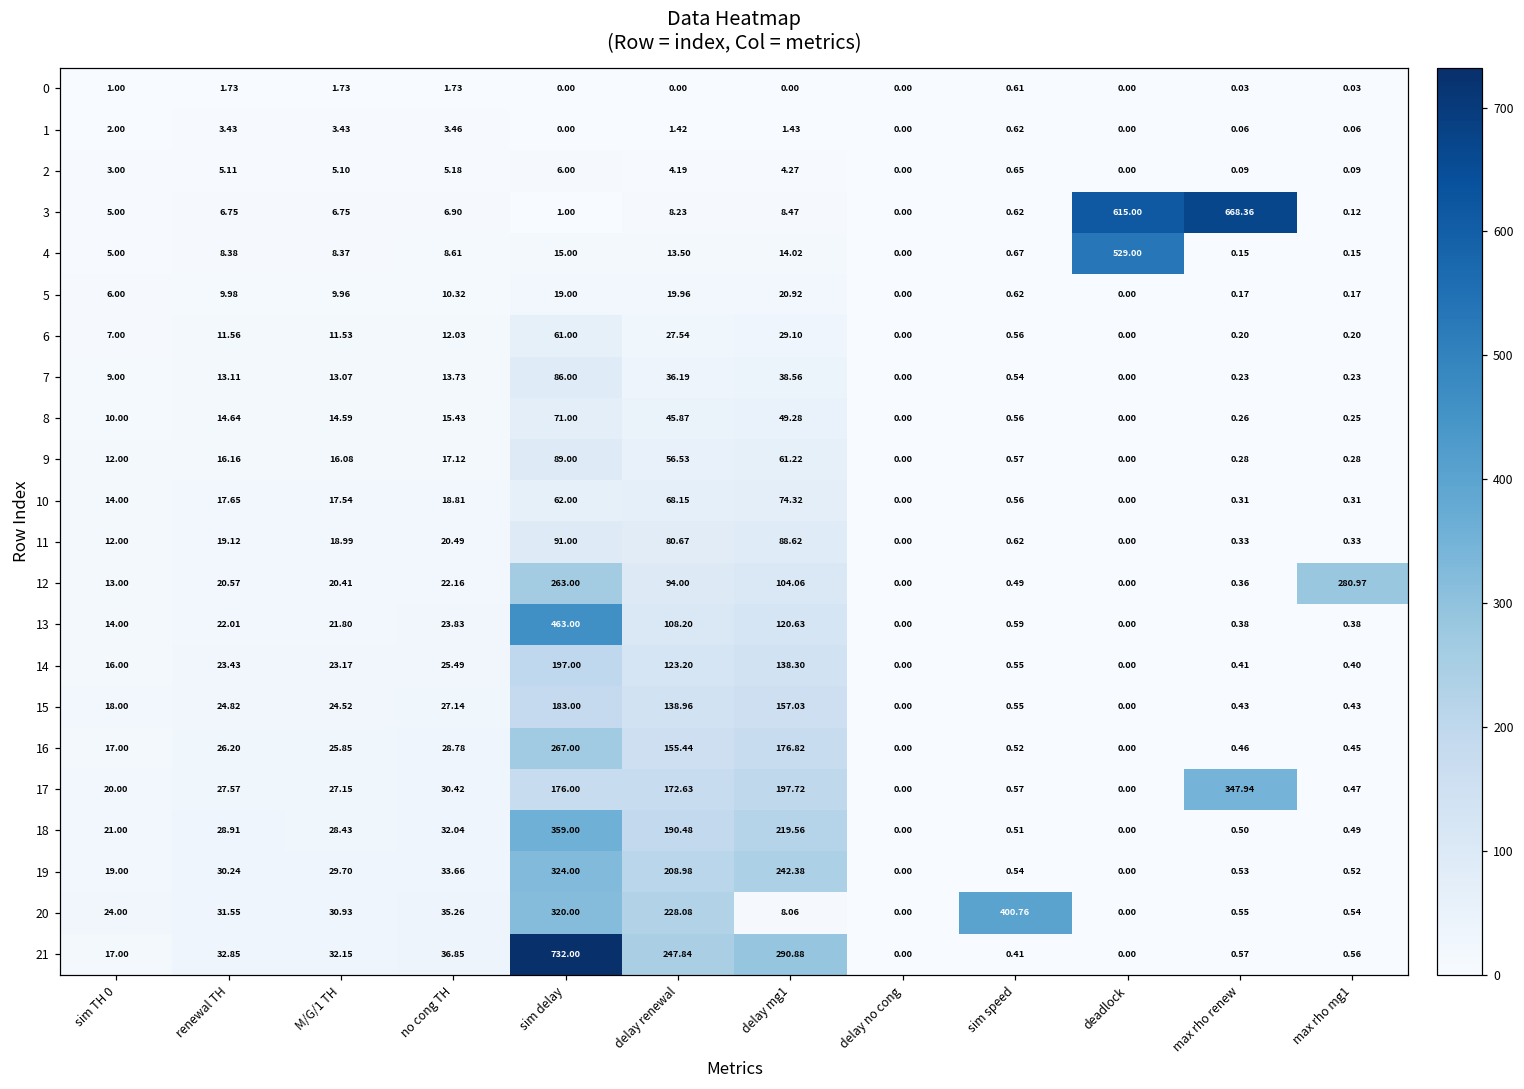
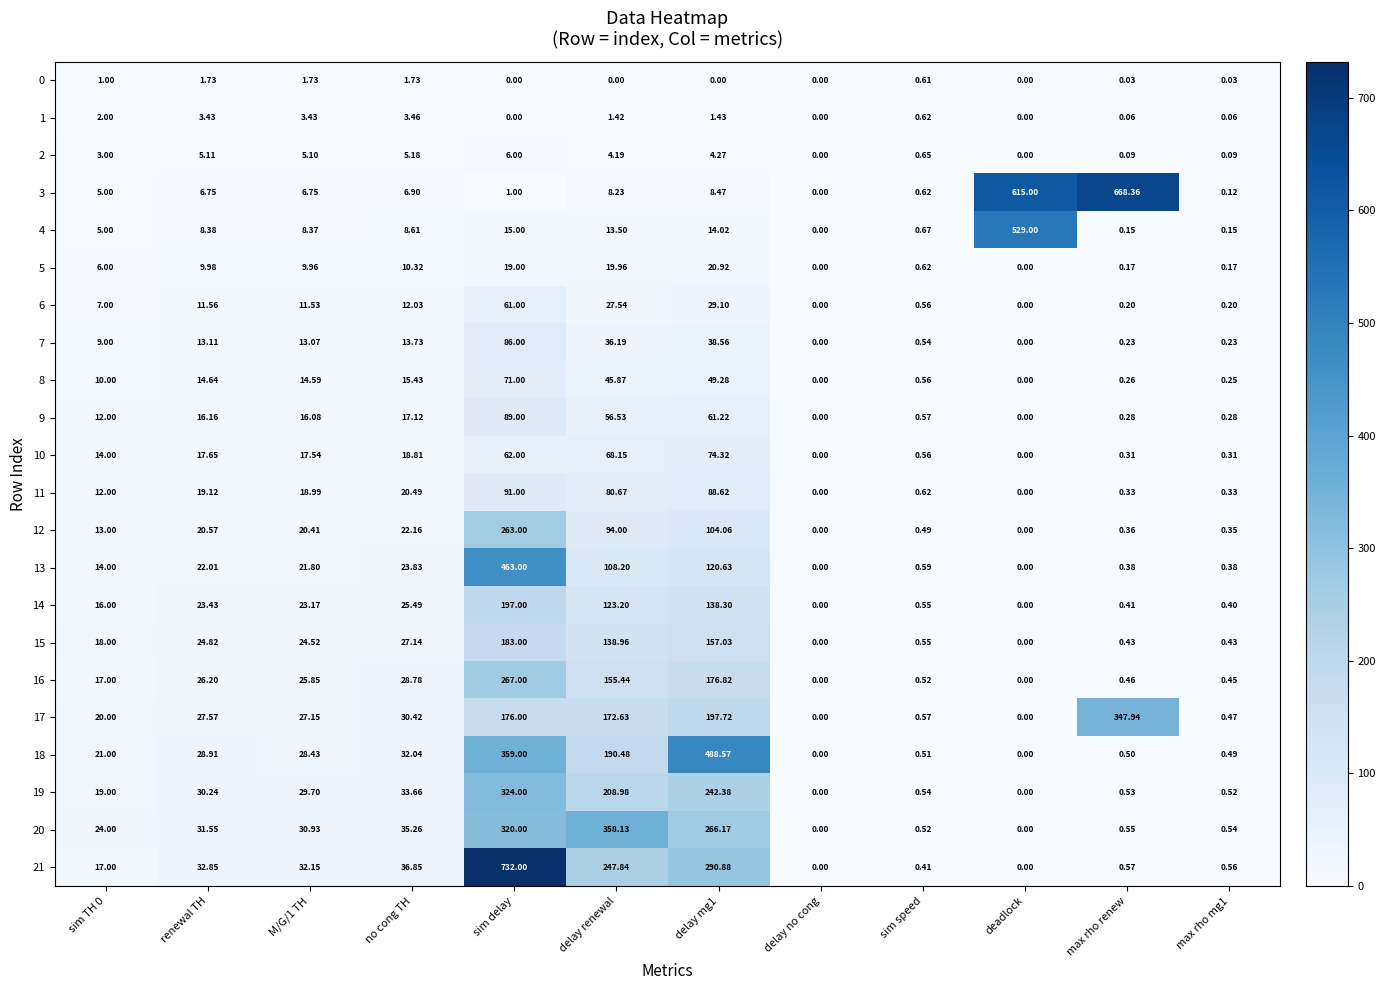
  {
    "12": {
      "sim TH 0": 13.00,
      "renewal TH": 20.57,
      "M/G/1 TH": 20.41,
      "no cong TH": 22.16,
      "sim delay": 263.00,
      "delay renewal": 94.00,
      "delay mg1": 104.06,
      "delay no cong": 0.00,
      "sim speed": 0.49,
      "deadlock": 0.00,
      "max rho renew": 0.36,
-     "max rho mg1": 280.97
+     "max rho mg1": 0.35
    },
    "18": {
      "sim TH 0": 21.00,
      "renewal TH": 28.91,
      "M/G/1 TH": 28.43,
      "no cong TH": 32.04,
      "sim delay": 359.00,
      "delay renewal": 190.48,
-     "delay mg1": 219.56,
+     "delay mg1": 488.57,
      "delay no cong": 0.00,
      "sim speed": 0.51,
      "deadlock": 0.00,
      "max rho renew": 0.50,
      "max rho mg1": 0.49
    },
    "20": {
      "sim TH 0": 24.00,
      "renewal TH": 31.55,
      "M/G/1 TH": 30.93,
      "no cong TH": 35.26,
      "sim delay": 320.00,
-     "delay renewal": 228.08,
-     "delay mg1": 8.06,
+     "delay renewal": 358.13,
+     "delay mg1": 266.17,
      "delay no cong": 0.00,
-     "sim speed": 400.76,
+     "sim speed": 0.52,
      "deadlock": 0.00,
      "max rho renew": 0.55,
      "max rho mg1": 0.54
    }
  }
